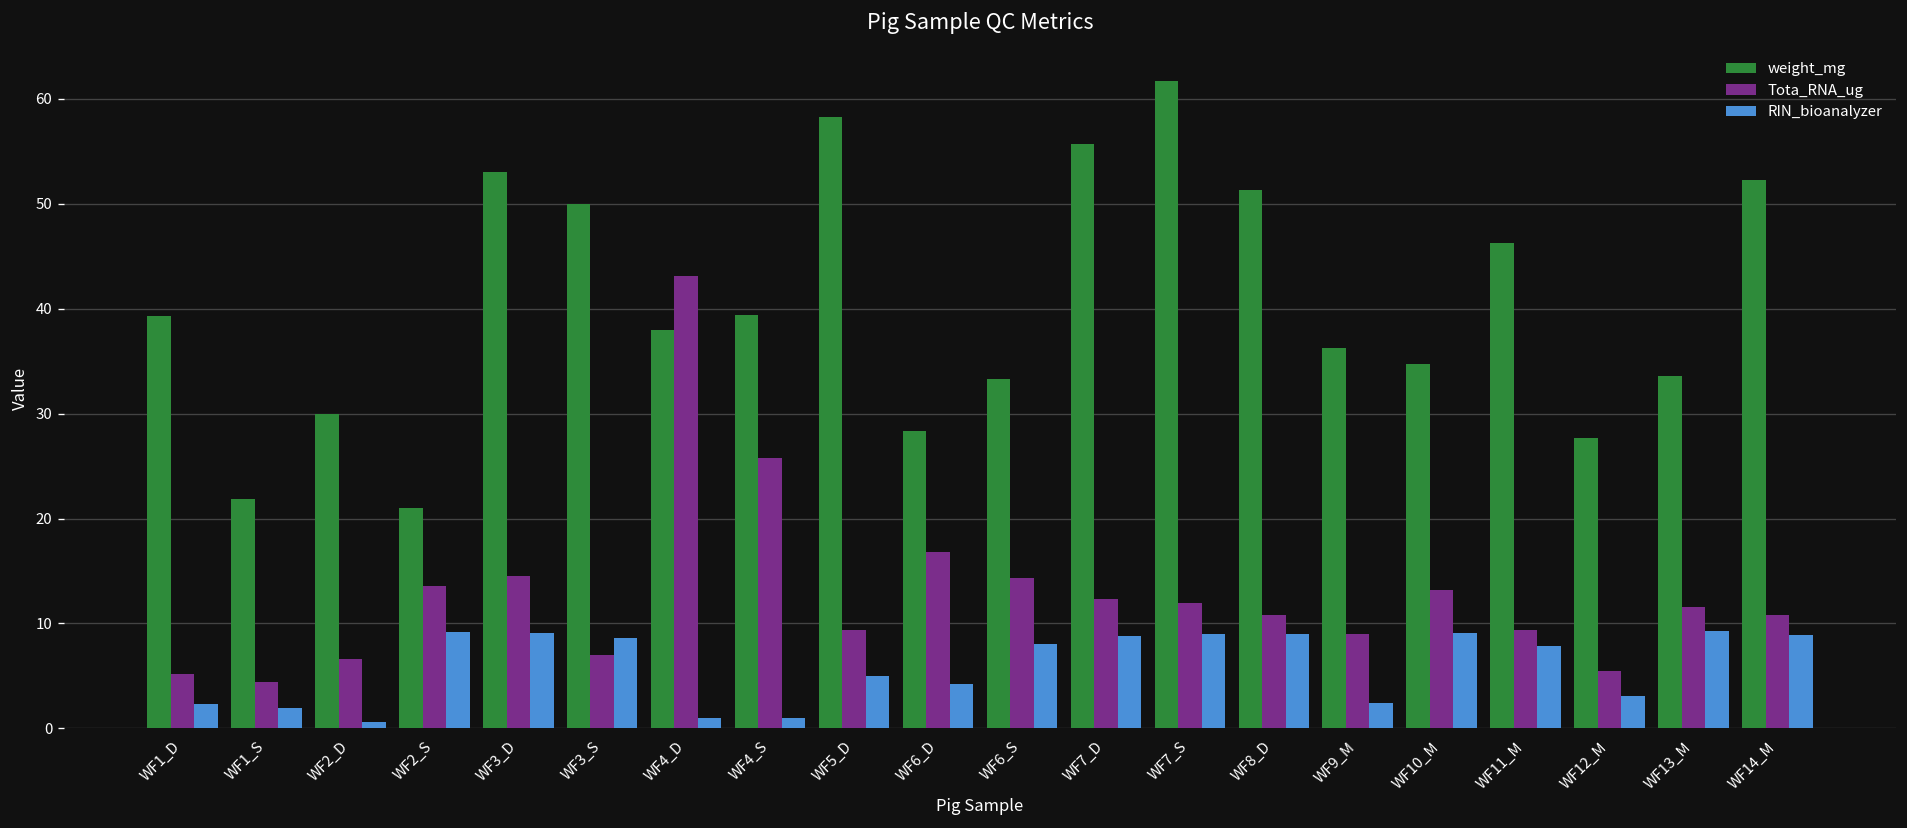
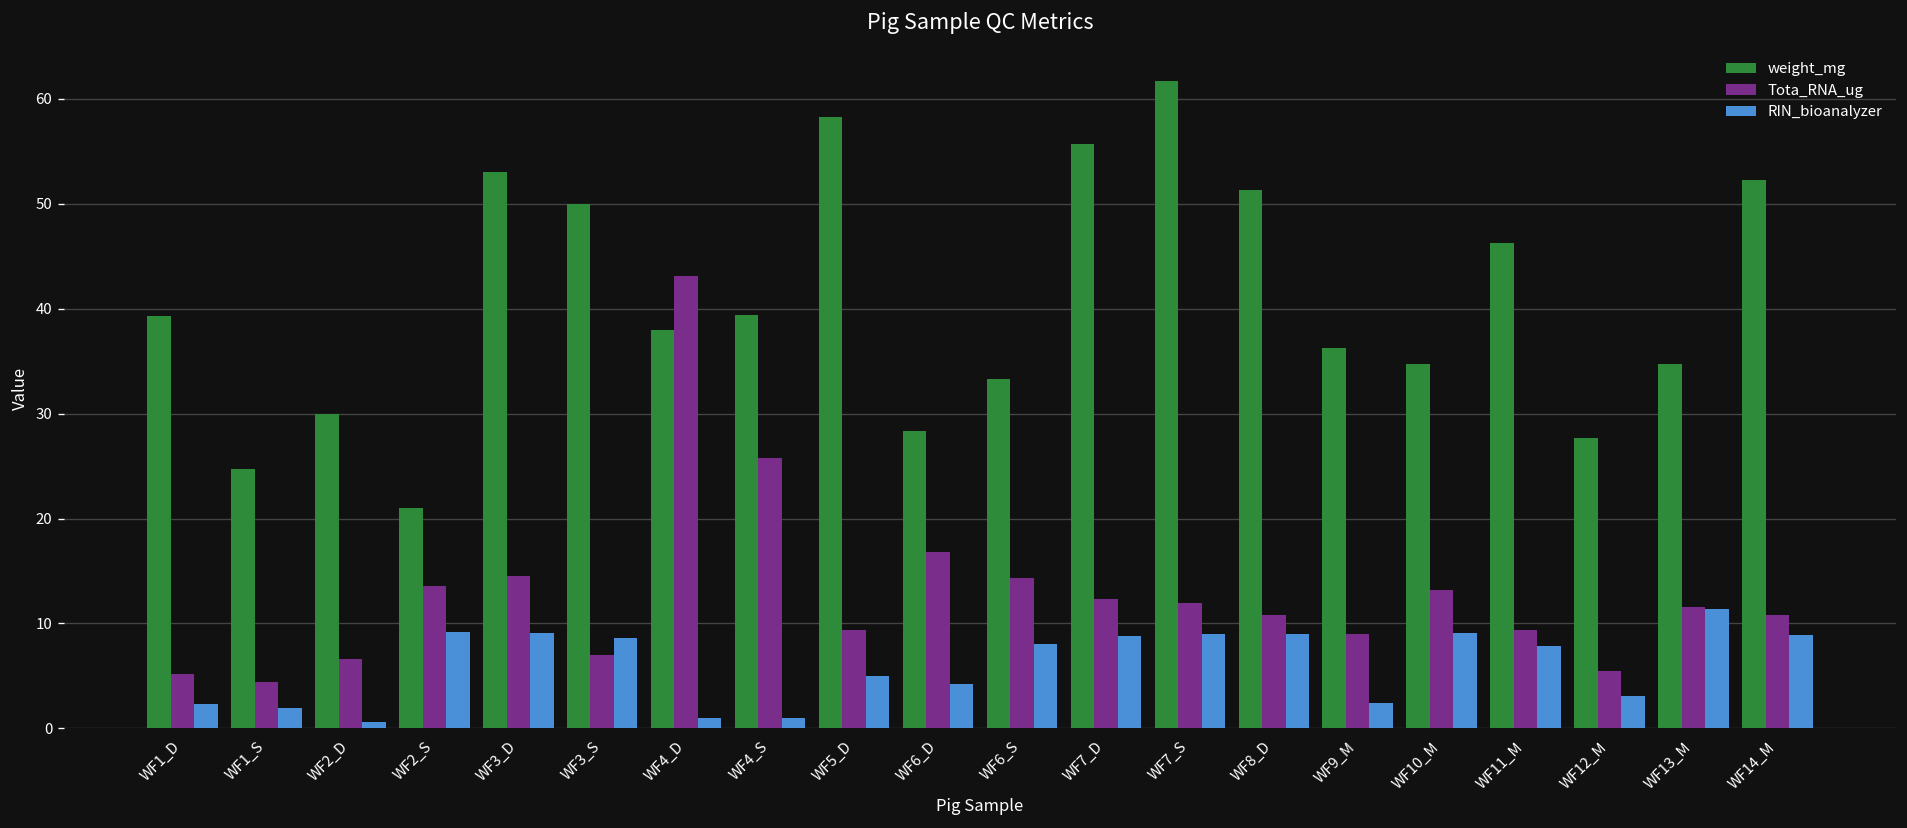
  {
    "weight_mg": {
      "WF1_D": 39,
-     "WF1_S": 22,
+     "WF1_S": 25,
      "WF2_D": 30,
      "WF2_S": 21,
      "WF3_D": 53,
      "WF3_S": 50,
      "WF4_D": 38,
      "WF4_S": 39,
      "WF5_D": 58,
      "WF6_D": 28,
      "WF6_S": 33,
      "WF7_D": 56,
      "WF7_S": 62,
      "WF8_D": 51,
      "WF9_M": 36,
      "WF10_M": 35,
      "WF11_M": 46,
      "WF12_M": 28,
-     "WF13_M": 34,
+     "WF13_M": 35,
      "WF14_M": 52
    },
    "Tota_RNA_ug": {
      "WF1_D": 5,
      "WF1_S": 4,
      "WF2_D": 7,
      "WF2_S": 14,
      "WF3_D": 15,
      "WF3_S": 7,
      "WF4_D": 43,
      "WF4_S": 26,
      "WF5_D": 9,
      "WF6_D": 17,
      "WF6_S": 14,
      "WF7_D": 12,
      "WF7_S": 12,
      "WF8_D": 11,
      "WF9_M": 9,
      "WF10_M": 13,
      "WF11_M": 9,
      "WF12_M": 6,
      "WF13_M": 12,
      "WF14_M": 11
    },
    "RIN_bioanalyzer": {
      "WF1_D": 2,
      "WF1_S": 2,
      "WF2_D": 1,
      "WF2_S": 9,
      "WF3_D": 9,
      "WF3_S": 9,
      "WF4_D": 1,
      "WF4_S": 1,
      "WF5_D": 5,
      "WF6_D": 4,
      "WF6_S": 8,
      "WF7_D": 9,
      "WF7_S": 9,
      "WF8_D": 9,
      "WF9_M": 2,
      "WF10_M": 9,
      "WF11_M": 8,
      "WF12_M": 3,
-     "WF13_M": 9,
+     "WF13_M": 11,
      "WF14_M": 9
    }
  }
